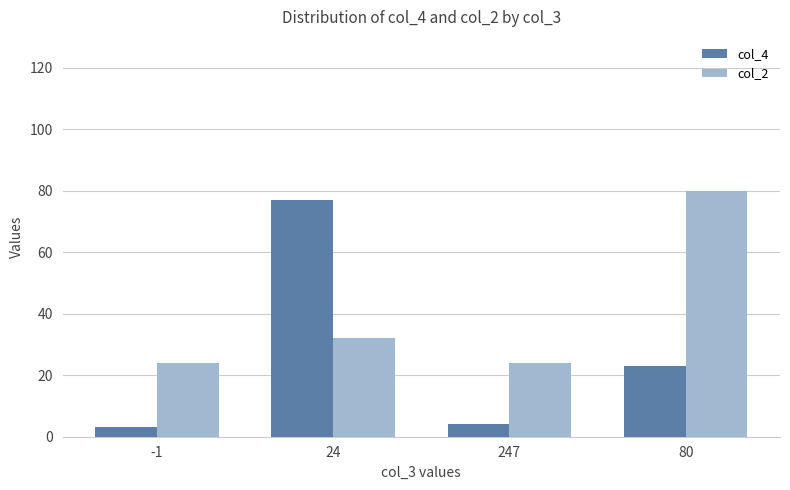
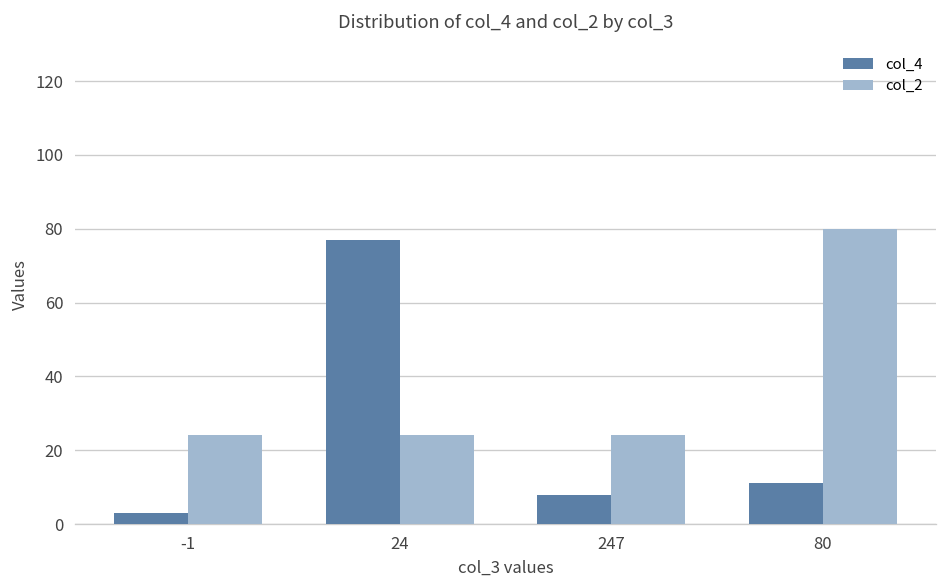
  {
    "col_4": {
      "-1": 3,
      "24": 77,
-     "247": 4,
-     "80": 23
+     "247": 8,
+     "80": 11
    },
    "col_2": {
      "-1": 24,
-     "24": 32,
+     "24": 24,
      "247": 24,
      "80": 80
    }
  }
